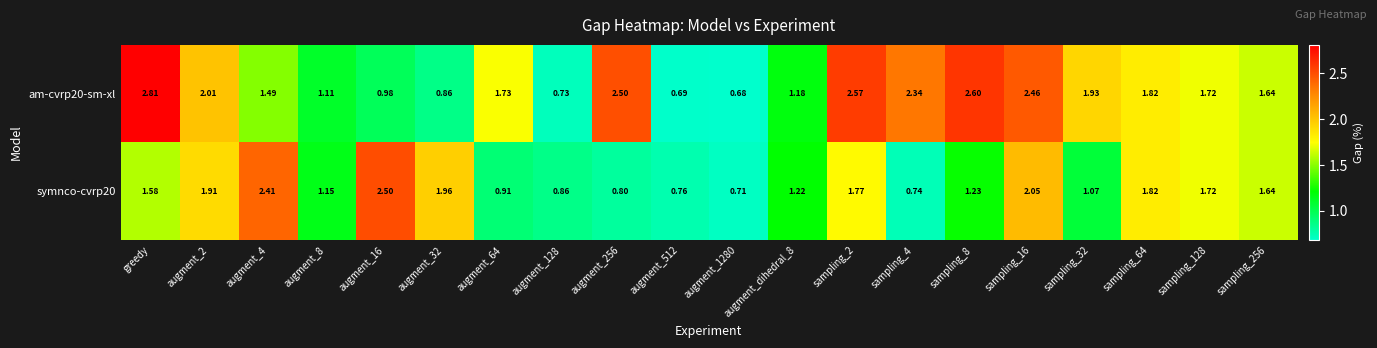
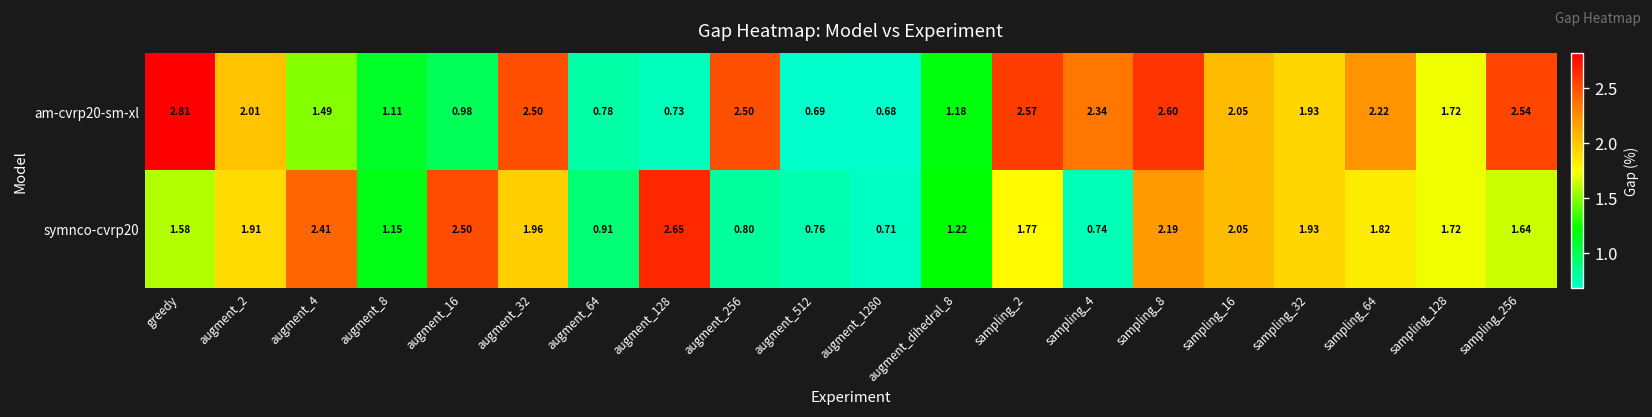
  {
    "am-cvrp20-sm-xl": {
      "greedy": 2.81,
      "augment_2": 2.01,
      "augment_4": 1.49,
      "augment_8": 1.11,
      "augment_16": 0.98,
-     "augment_32": 0.86,
-     "augment_64": 1.73,
+     "augment_32": 2.50,
+     "augment_64": 0.78,
      "augment_128": 0.73,
      "augment_256": 2.50,
      "augment_512": 0.69,
      "augment_1280": 0.68,
      "augment_dihedral_8": 1.18,
      "sampling_2": 2.57,
      "sampling_4": 2.34,
      "sampling_8": 2.60,
-     "sampling_16": 2.46,
+     "sampling_16": 2.05,
      "sampling_32": 1.93,
-     "sampling_64": 1.82,
+     "sampling_64": 2.22,
      "sampling_128": 1.72,
-     "sampling_256": 1.64
+     "sampling_256": 2.54
    },
    "symnco-cvrp20": {
      "greedy": 1.58,
      "augment_2": 1.91,
      "augment_4": 2.41,
      "augment_8": 1.15,
      "augment_16": 2.50,
      "augment_32": 1.96,
      "augment_64": 0.91,
-     "augment_128": 0.86,
+     "augment_128": 2.65,
      "augment_256": 0.80,
      "augment_512": 0.76,
      "augment_1280": 0.71,
      "augment_dihedral_8": 1.22,
      "sampling_2": 1.77,
      "sampling_4": 0.74,
-     "sampling_8": 1.23,
+     "sampling_8": 2.19,
      "sampling_16": 2.05,
-     "sampling_32": 1.07,
+     "sampling_32": 1.93,
      "sampling_64": 1.82,
      "sampling_128": 1.72,
      "sampling_256": 1.64
    }
  }
